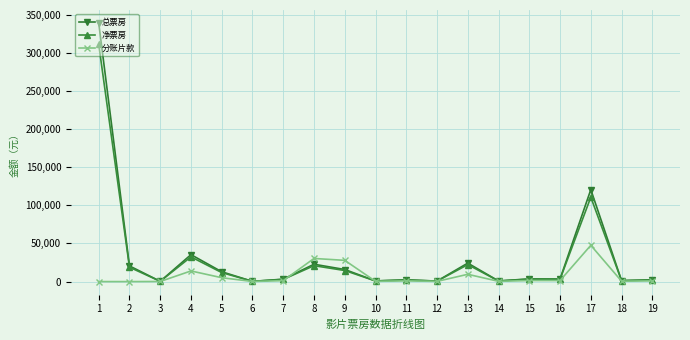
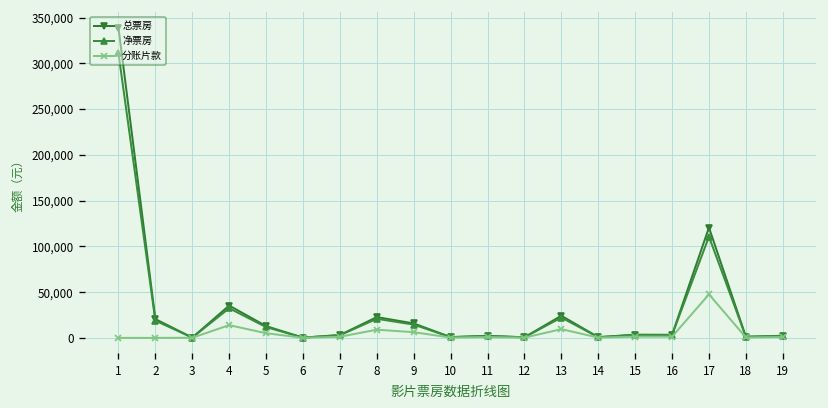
  {
    "分账片款": {
      "1": "0",
      "2": "0",
      "4": "10,000",
      "5": "10,000",
-     "8": "30,000",
-     "9": "30,000",
+     "8": "10,000",
+     "9": "10,000",
      "13": "10,000",
      "17": "50,000"
    }
  }
